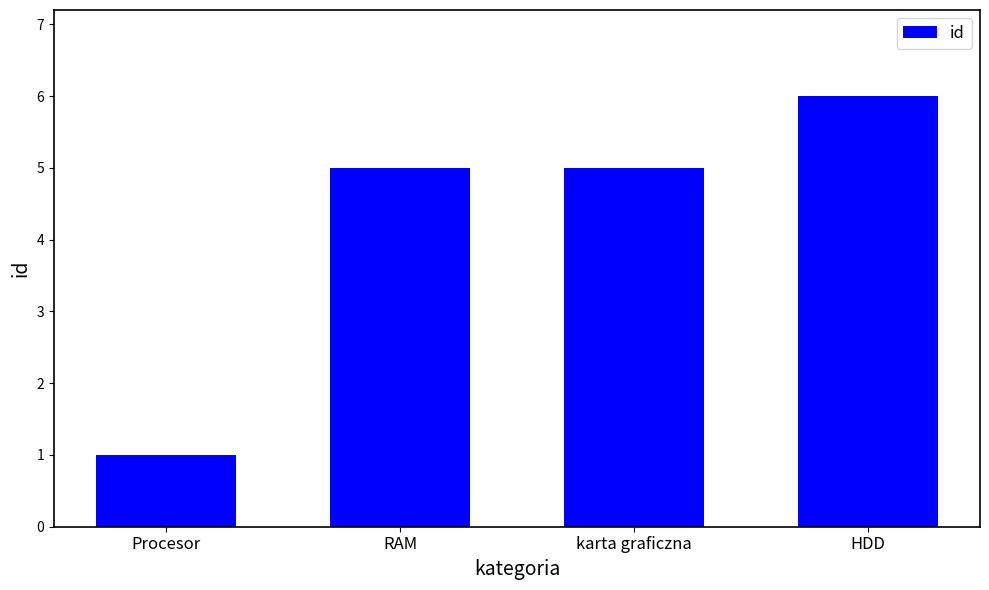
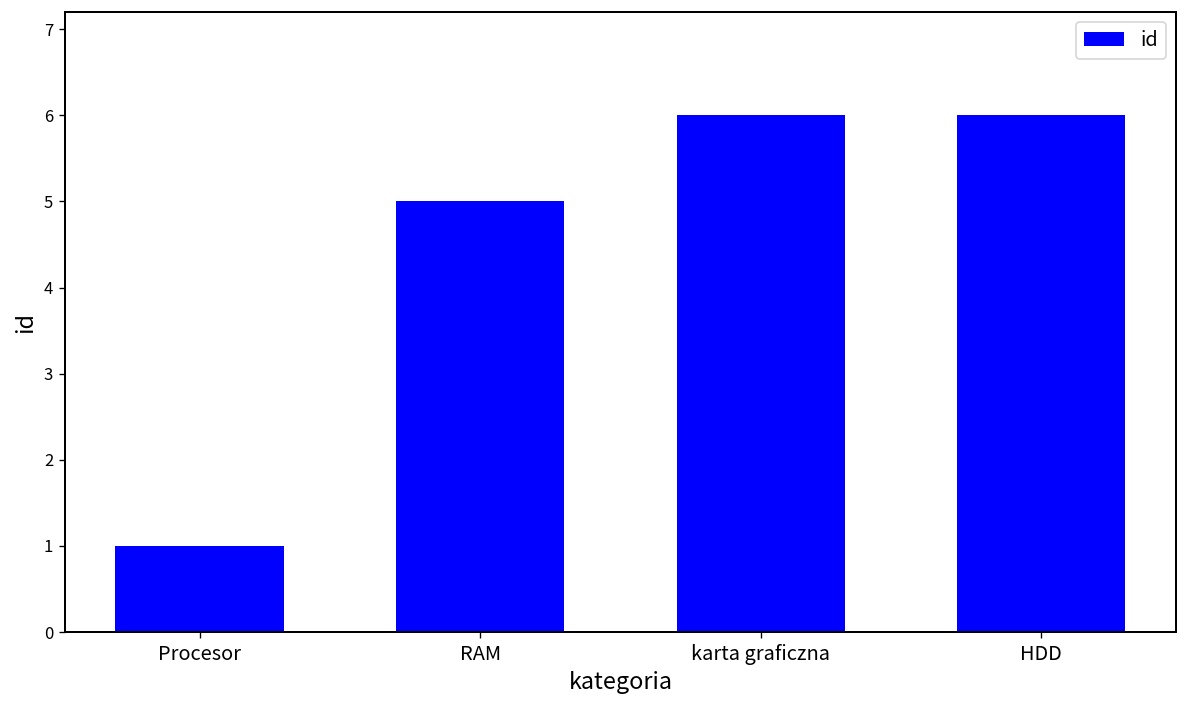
  {
    "Procesor": 1,
    "RAM": 5,
-   "karta graficzna": 5,
+   "karta graficzna": 6,
    "HDD": 6
  }
